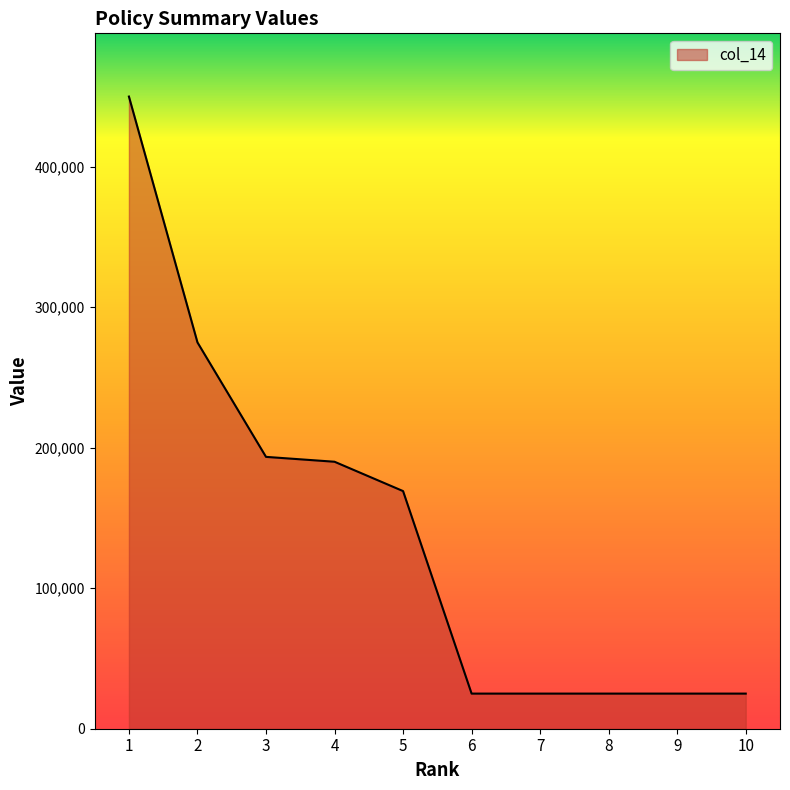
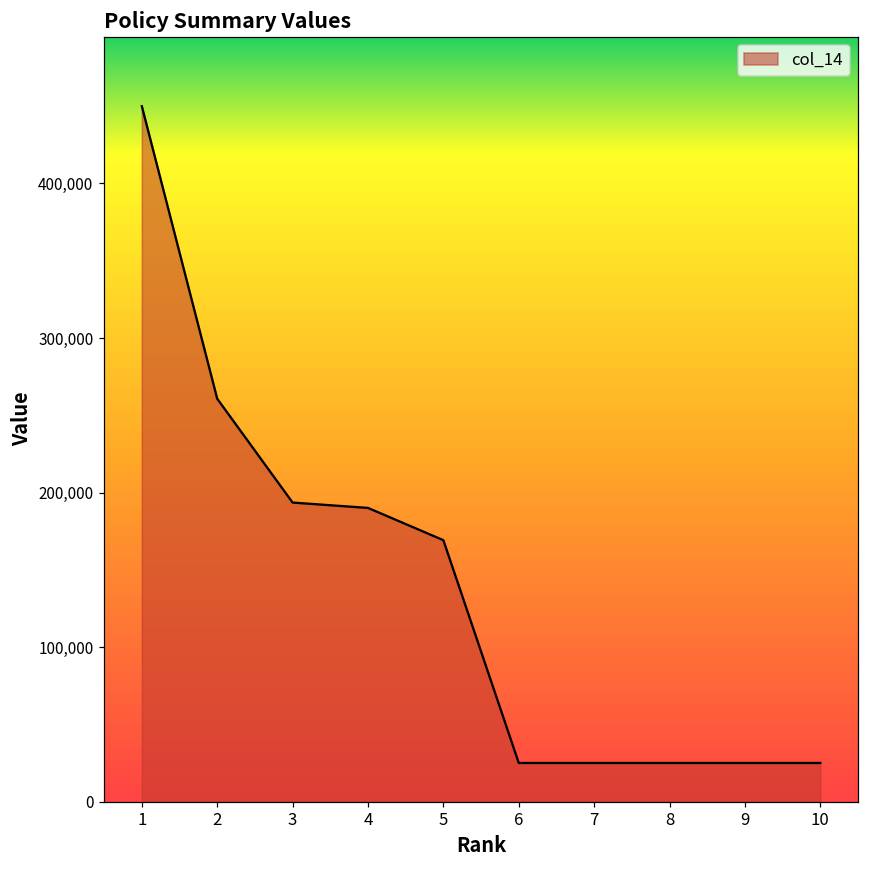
  {
    "1": "450,000",
-   "2": "275,000",
+   "2": "261,000",
    "3": "194,000",
    "4": "190,000",
    "5": "169,000",
    "6": "25,000",
    "7": "25,000",
    "8": "25,000",
    "9": "25,000",
    "10": "25,000"
  }
